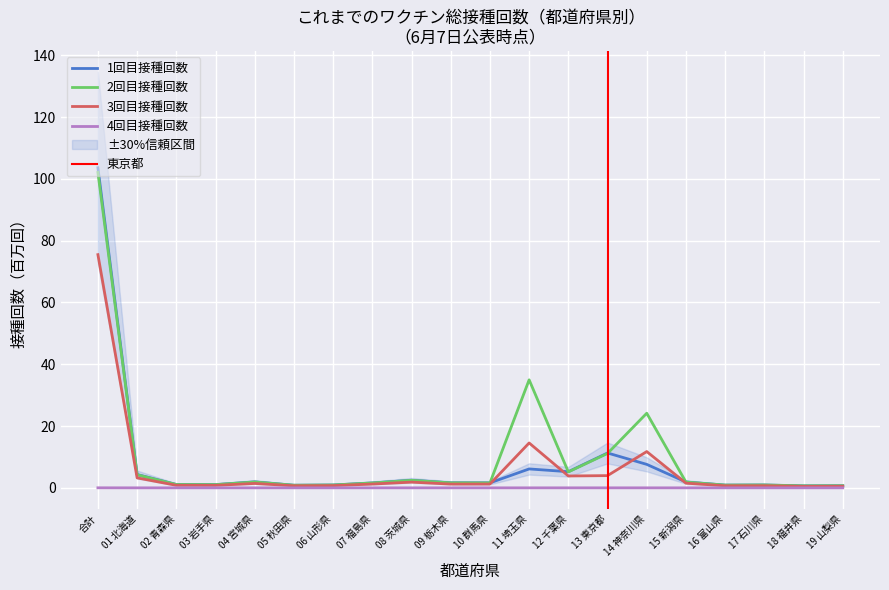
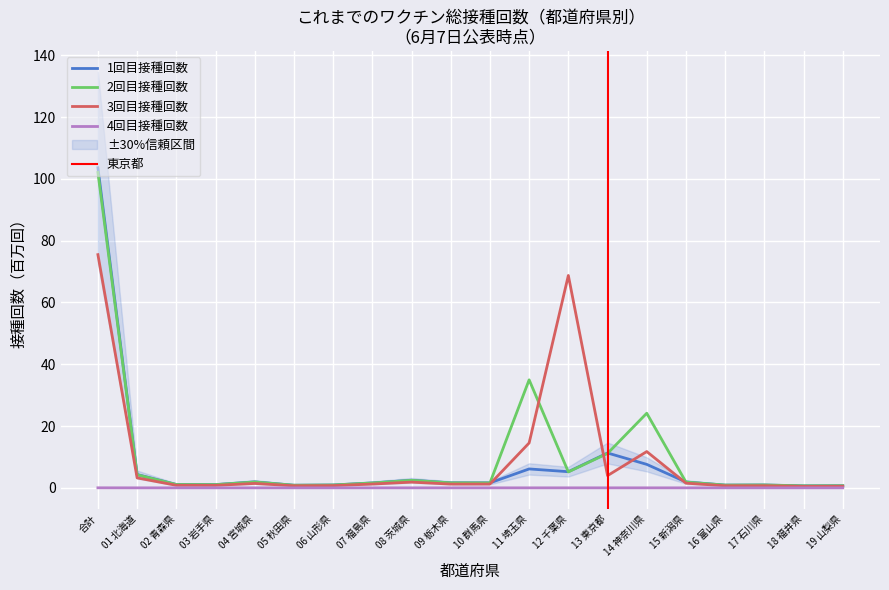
  {
    "2回目接種回数": {
      "11 埼玉県": 35,
      "14 神奈川県": 24
    },
    "3回目接種回数": {
      "合計": 75,
      "01 北海道": 3,
      "11 埼玉県": 15,
-     "12 千葉県": 4,
+     "12 千葉県": 69,
      "13 東京都": 4,
      "14 神奈川県": 12
    },
    "4回目接種回数": {
      "合計": 0,
      "01 北海道": 0,
      "04 宮城県": 0,
      "07 福島県": 0,
      "08 茨城県": 0,
      "09 栃木県": 0,
      "10 群馬県": 0,
      "11 埼玉県": 0,
      "12 千葉県": 0,
      "13 東京都": 0,
      "14 神奈川県": 0,
      "15 新潟県": 0
    }
  }
